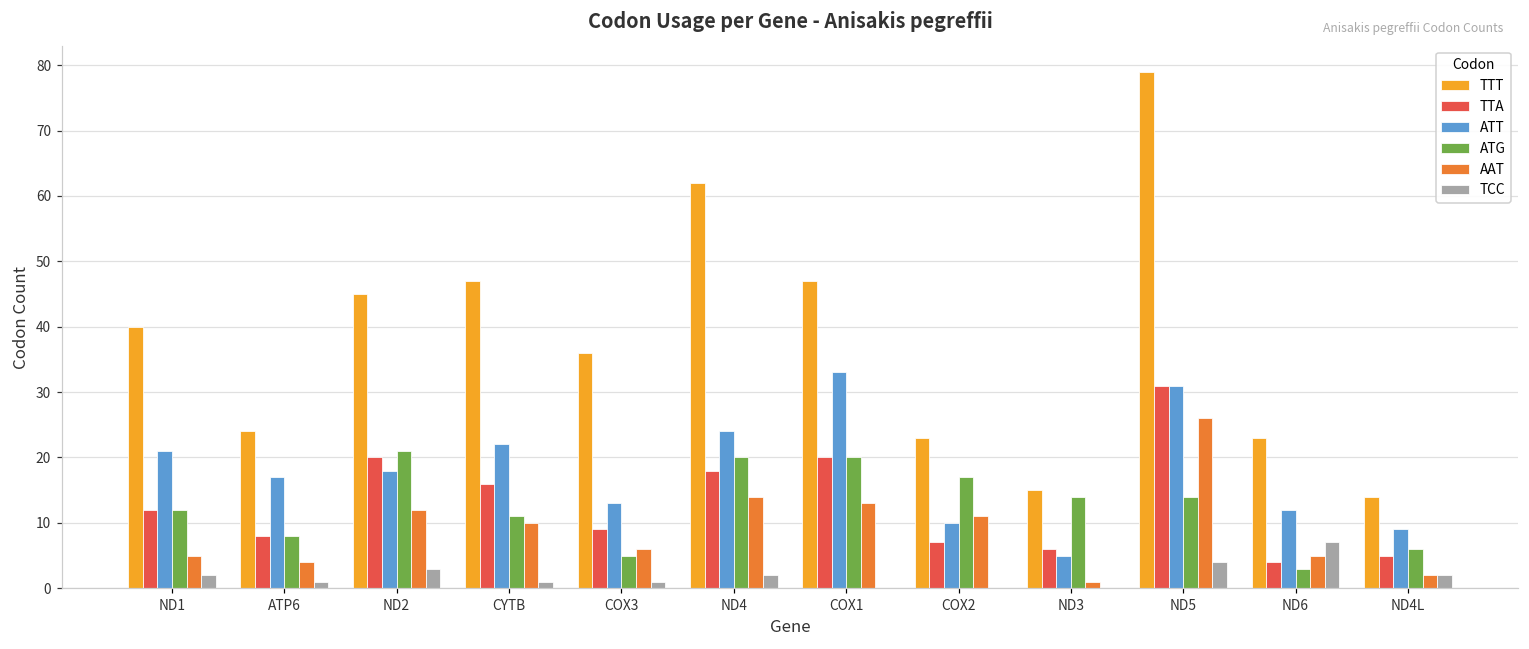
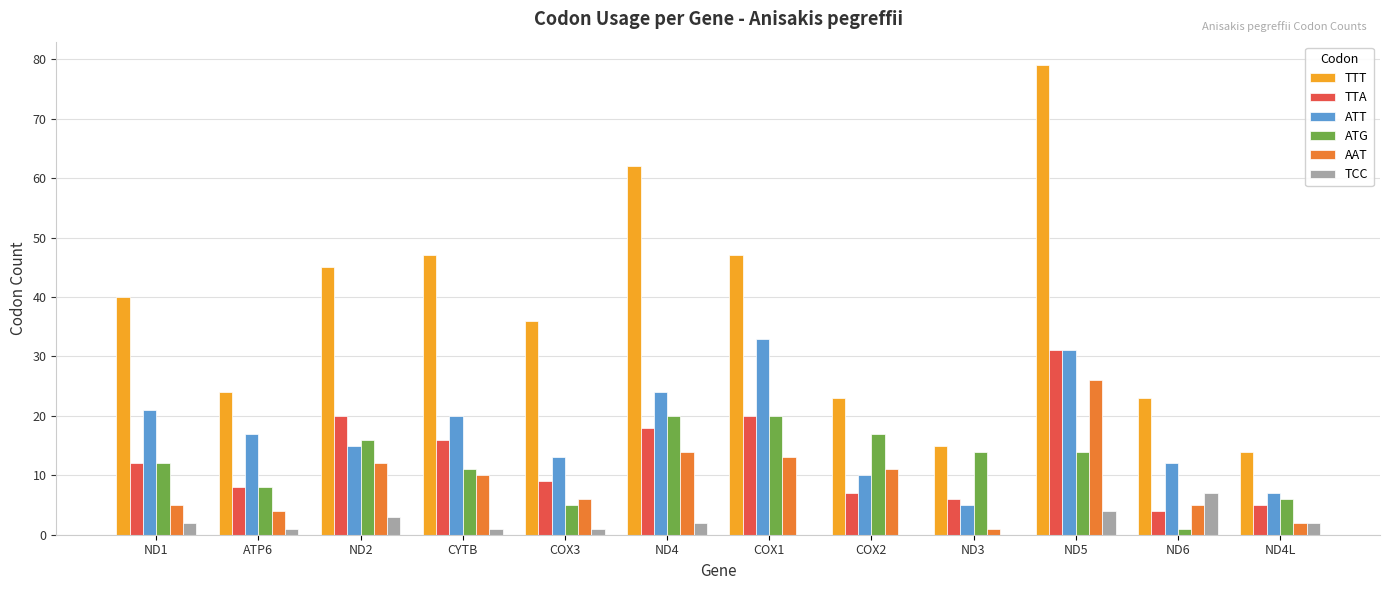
  {
    "ATT": {
      "ND1": 21,
      "ATP6": 17,
-     "ND2": 18,
-     "CYTB": 22,
+     "ND2": 15,
+     "CYTB": 20,
      "COX3": 13,
      "ND4": 24,
      "COX1": 33,
      "COX2": 10,
      "ND3": 5,
      "ND5": 31,
      "ND6": 12,
-     "ND4L": 9
+     "ND4L": 7
    },
    "ATG": {
      "ND1": 12,
      "ATP6": 8,
-     "ND2": 21,
+     "ND2": 16,
      "CYTB": 11,
      "COX3": 5,
      "ND4": 20,
      "COX1": 20,
      "COX2": 17,
      "ND3": 14,
      "ND5": 14,
-     "ND6": 3,
+     "ND6": 1,
      "ND4L": 6
    },
    "TCC": {
      "ND1": 2,
      "ATP6": 1,
      "ND2": 3,
      "CYTB": 1,
      "COX3": 1,
      "ND4": 2,
      "COX1": 0,
      "COX2": 0,
      "ND3": 0,
      "ND5": 4,
      "ND6": 7,
      "ND4L": 2
    }
  }
